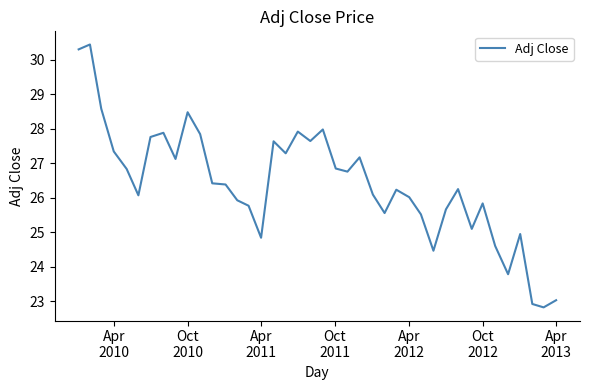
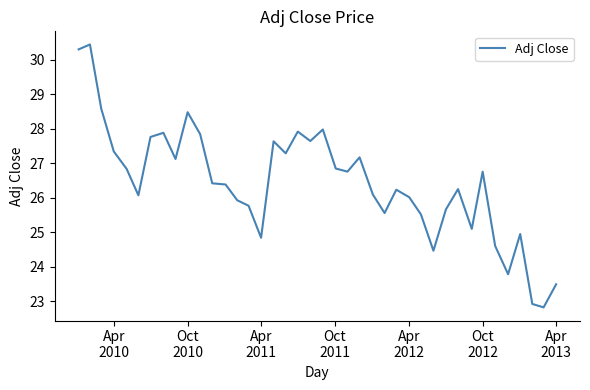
  {
    "Apr 2010": 27.3,
    "Oct 2010": 28.5,
    "Apr 2011": 24.8,
-   "Oct 2012": 25.8,
-   "Apr 2013": 23.0
+   "Oct 2012": 26.8,
+   "Apr 2013": 23.5
  }
